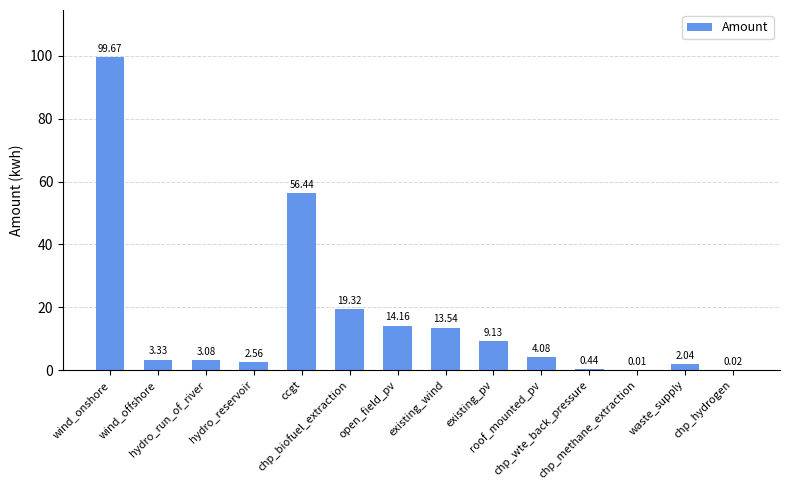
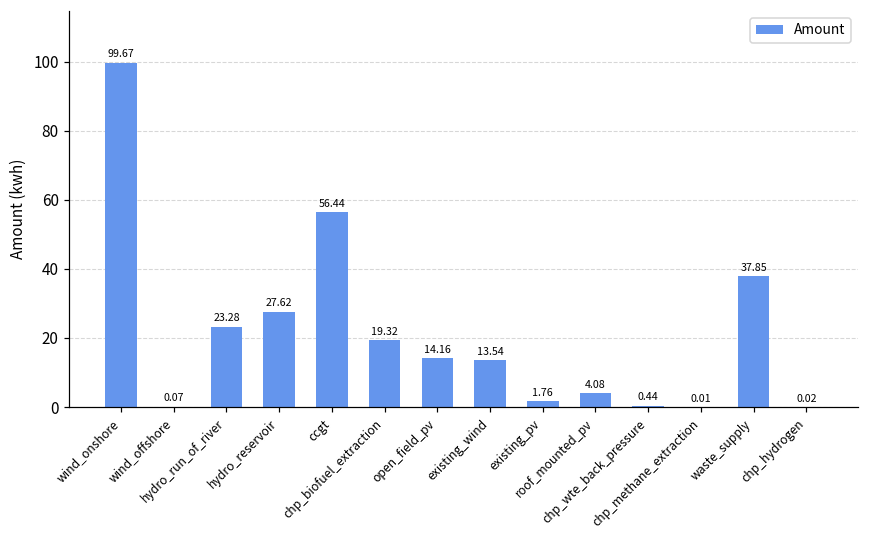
  {
    "wind_onshore": 99.67,
-   "wind_offshore": 3.33,
-   "hydro_run_of_river": 3.08,
-   "hydro_reservoir": 2.56,
+   "wind_offshore": 0.07,
+   "hydro_run_of_river": 23.28,
+   "hydro_reservoir": 27.62,
    "ccgt": 56.44,
    "chp_biofuel_extraction": 19.32,
    "open_field_pv": 14.16,
    "existing_wind": 13.54,
-   "existing_pv": 9.13,
+   "existing_pv": 1.76,
    "roof_mounted_pv": 4.08,
    "chp_wte_back_pressure": 0.44,
    "chp_methane_extraction": 0.01,
-   "waste_supply": 2.04,
+   "waste_supply": 37.85,
    "chp_hydrogen": 0.02
  }
